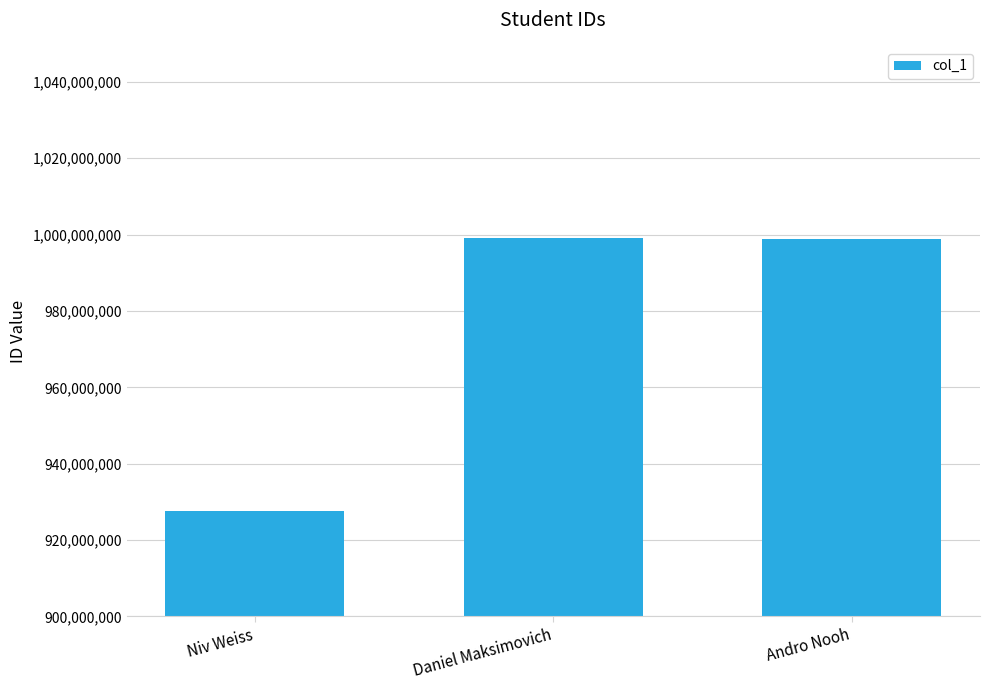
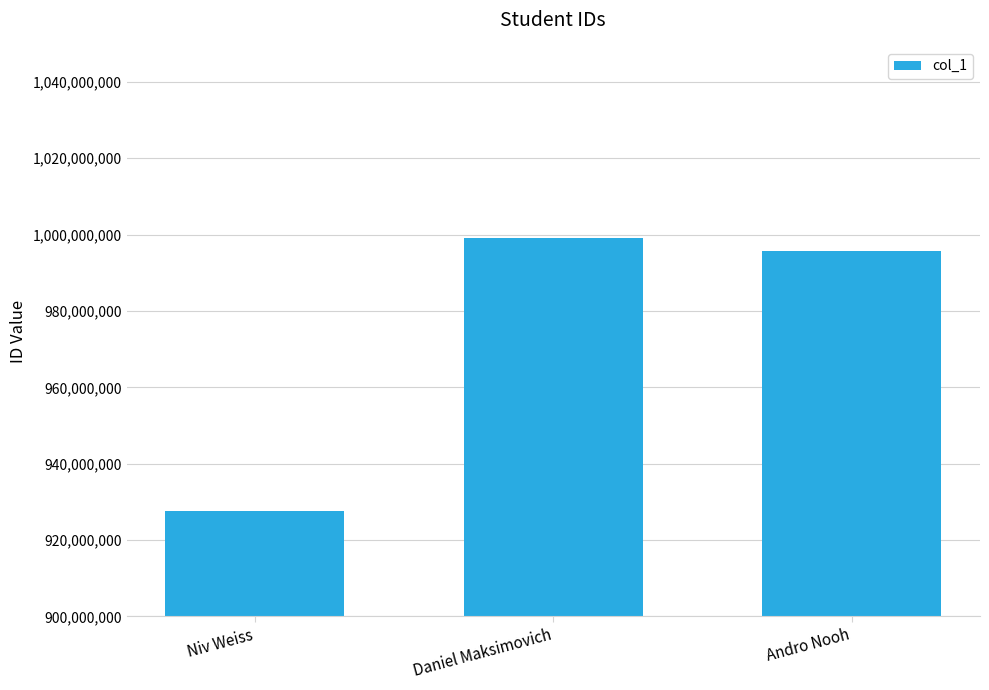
  {
    "Niv Weiss": "927,000,000",
    "Daniel Maksimovich": "999,000,000",
-   "Andro Nooh": "999,000,000"
+   "Andro Nooh": "996,000,000"
  }
